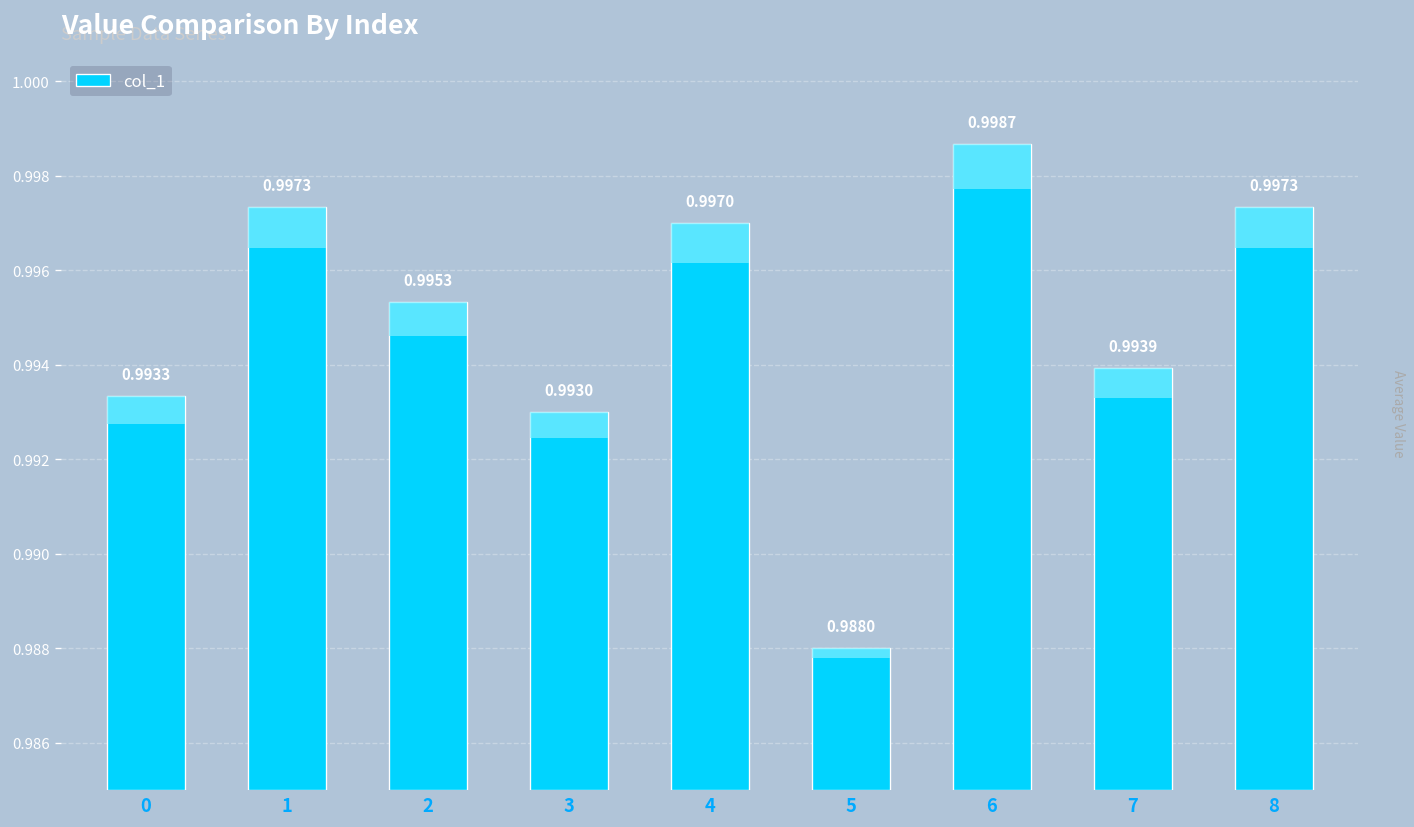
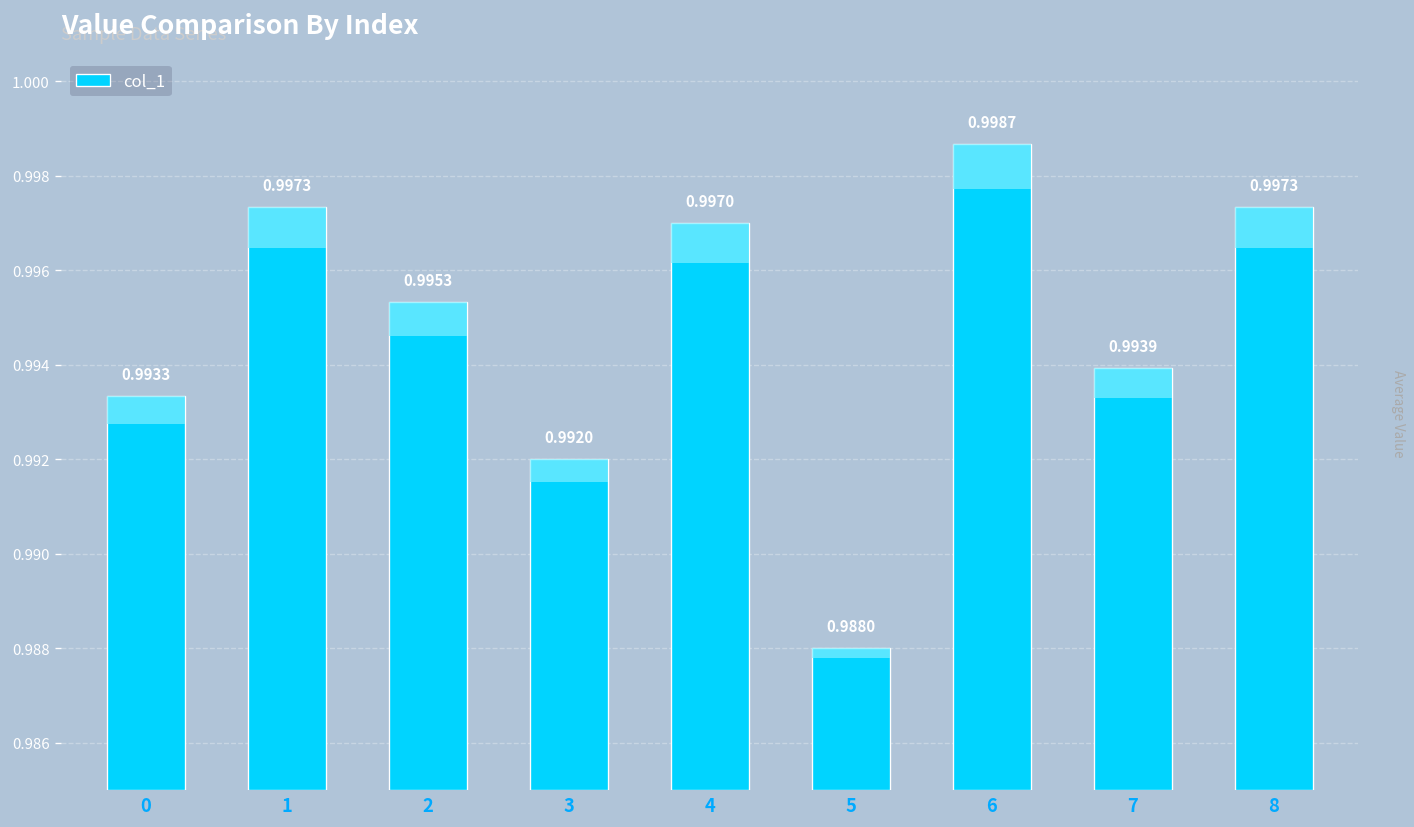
  {
-   "3": 0.9930
+   "3": 0.9920
  }
